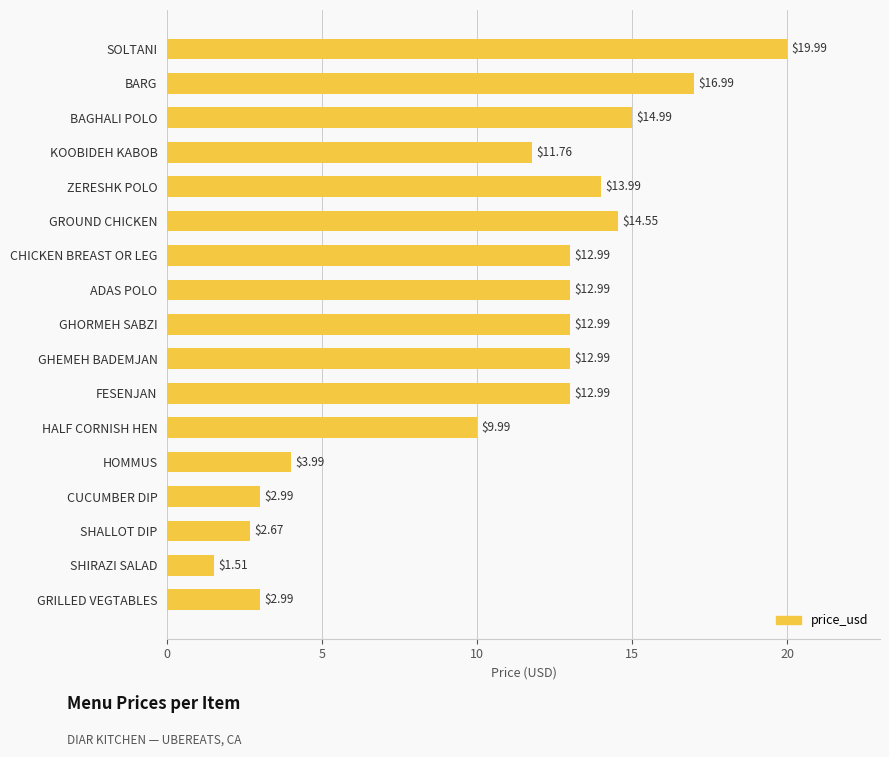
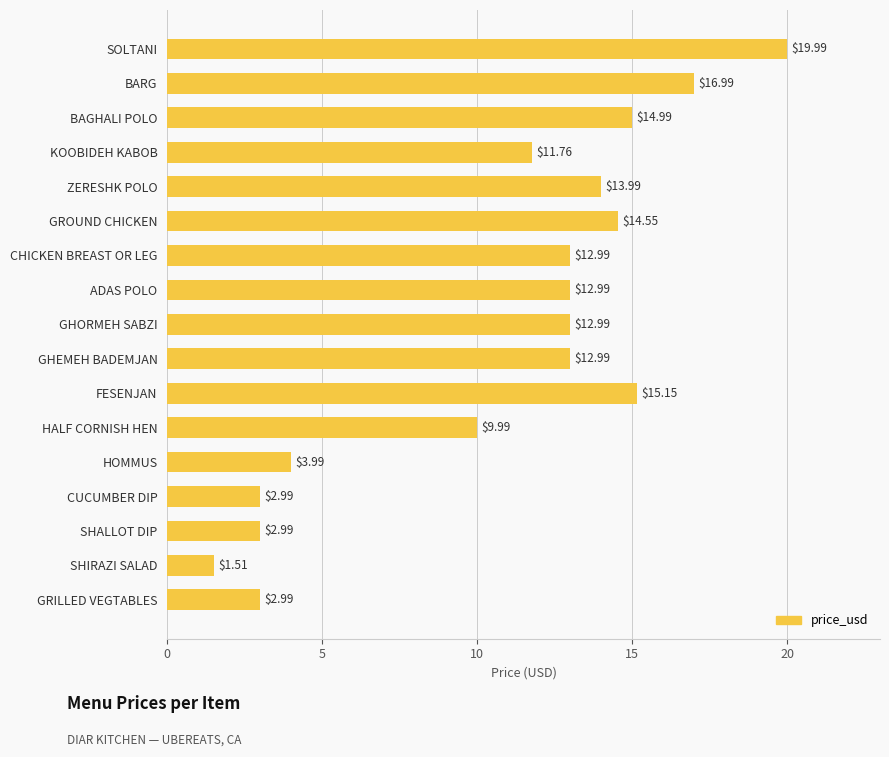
  {
    "SOLTANI": "$19.99",
    "BARG": "$16.99",
    "BAGHALI POLO": "$14.99",
    "KOOBIDEH KABOB": "$11.76",
    "ZERESHK POLO": "$13.99",
    "GROUND CHICKEN": "$14.55",
    "CHICKEN BREAST OR LEG": "$12.99",
    "ADAS POLO": "$12.99",
    "GHORMEH SABZI": "$12.99",
    "GHEMEH BADEMJAN": "$12.99",
-   "FESENJAN": "$12.99",
+   "FESENJAN": "$15.15",
    "HALF CORNISH HEN": "$9.99",
    "HOMMUS": "$3.99",
    "CUCUMBER DIP": "$2.99",
-   "SHALLOT DIP": "$2.67",
+   "SHALLOT DIP": "$2.99",
    "SHIRAZI SALAD": "$1.51",
    "GRILLED VEGTABLES": "$2.99"
  }
